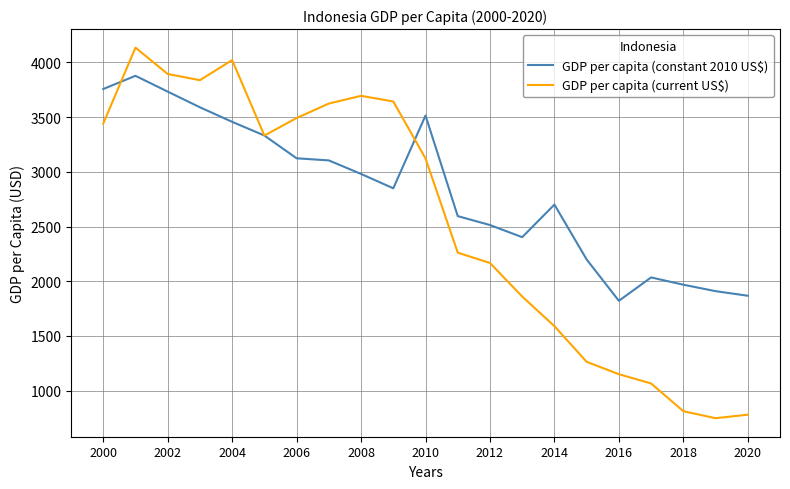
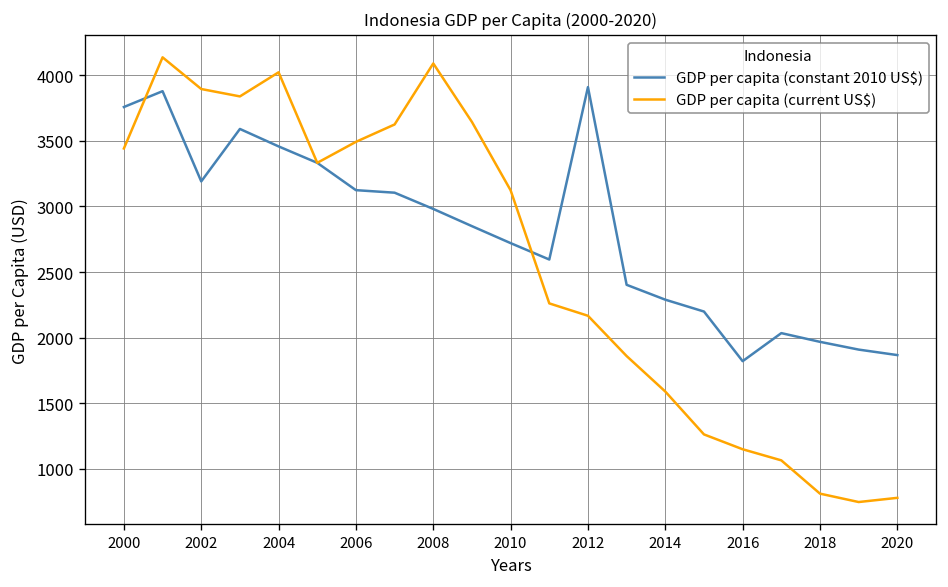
  {
    "GDP per capita (constant 2010 US$)": {
      "2000": 3760,
-     "2002": 3730,
+     "2002": 3190,
      "2004": 3460,
      "2006": 3120,
      "2008": 2980,
-     "2010": 3510,
-     "2012": 2510,
-     "2014": 2700,
+     "2010": 2720,
+     "2012": 3910,
+     "2014": 2290,
      "2016": 1820,
      "2018": 1970,
      "2020": 1870
    },
    "GDP per capita (current US$)": {
      "2000": 3440,
      "2002": 3890,
      "2004": 4020,
      "2006": 3490,
-     "2008": 3690,
+     "2008": 4090,
      "2010": 3120,
      "2012": 2170,
      "2014": 1590,
      "2016": 1150,
      "2018": 810,
      "2020": 780
    }
  }
